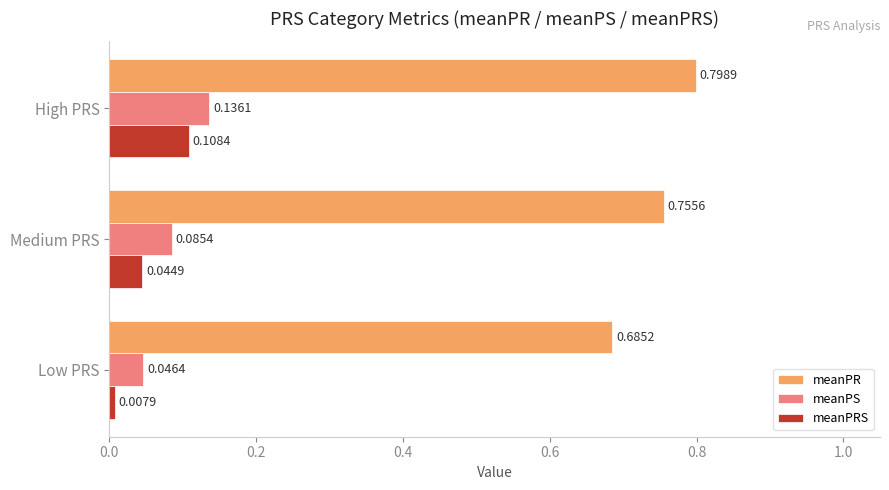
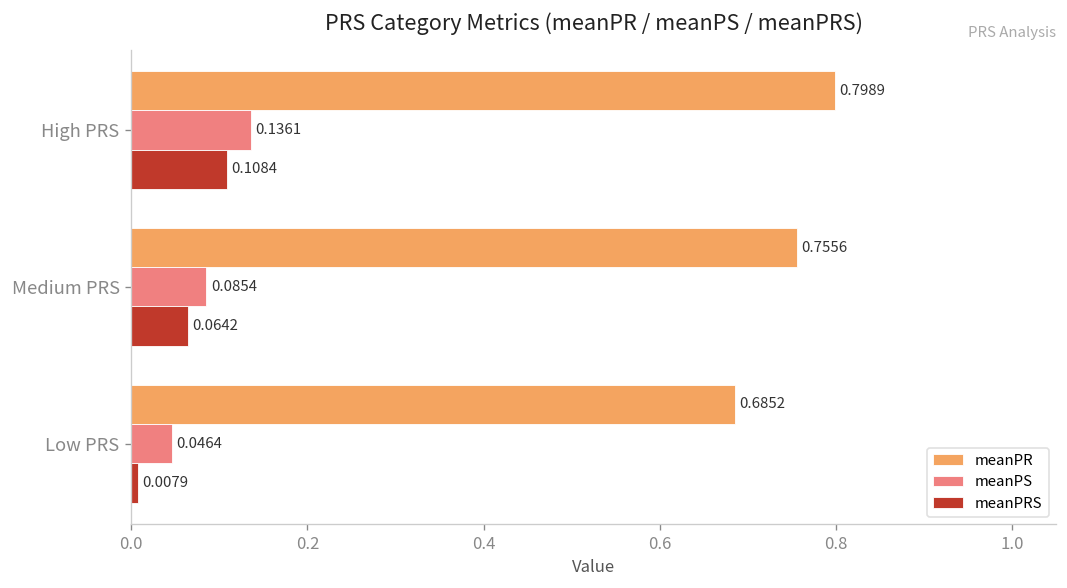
  {
    "meanPRS": {
      "High PRS": 0.1084,
-     "Medium PRS": 0.0449,
+     "Medium PRS": 0.0642,
      "Low PRS": 0.0079
    }
  }
